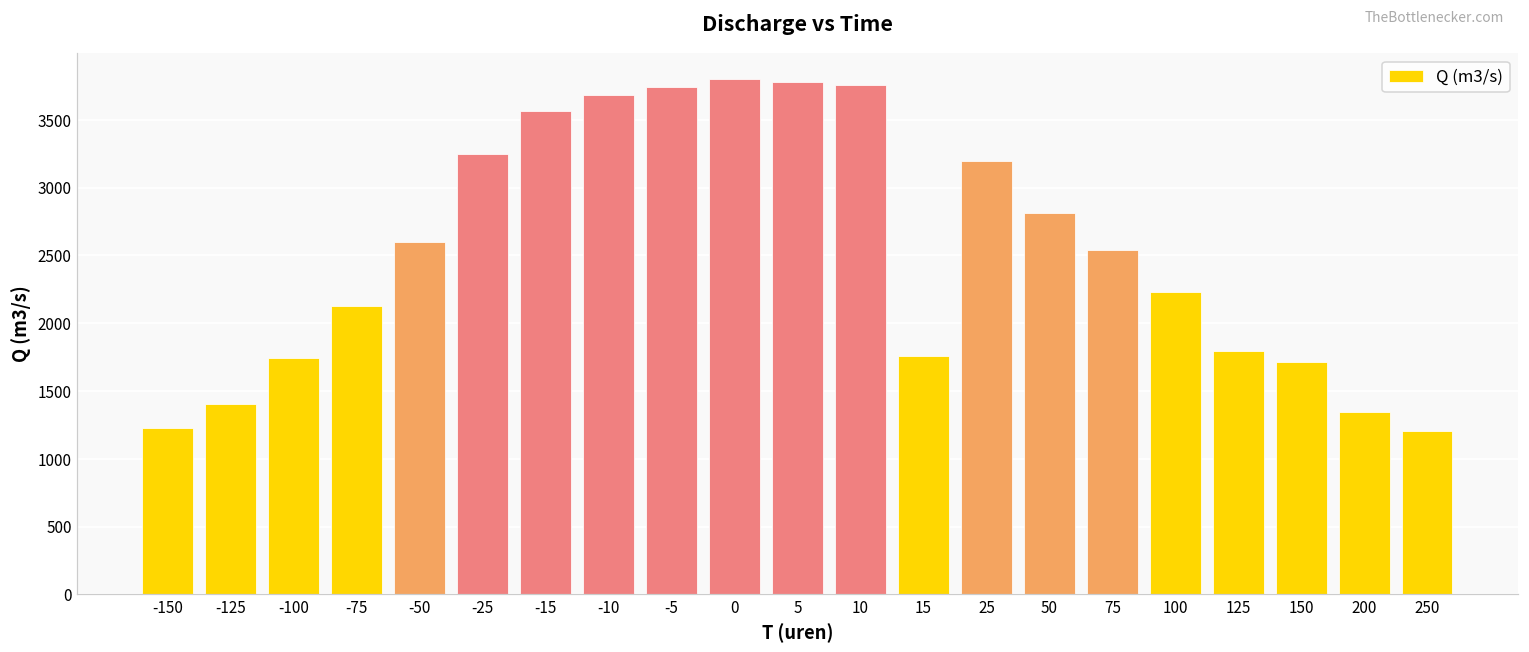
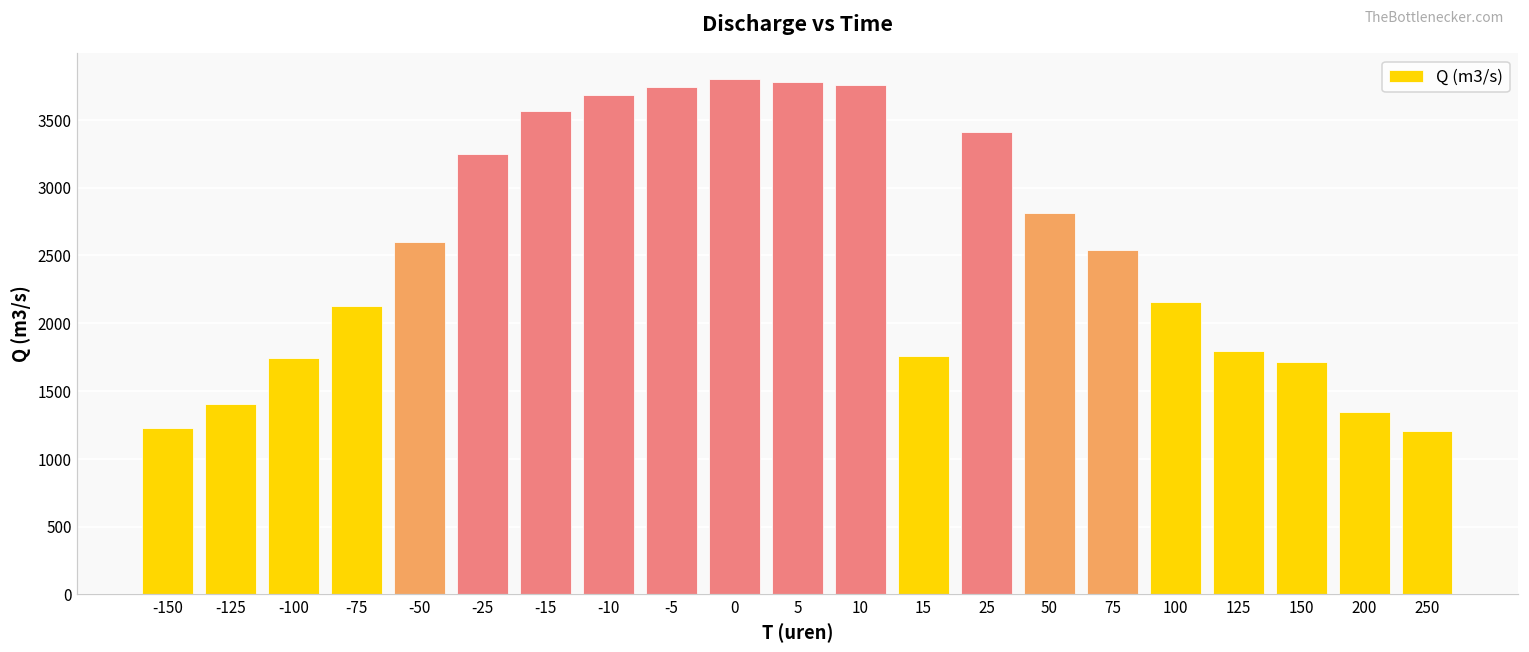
  {
    "-150": 1230,
    "-125": 1400,
    "-100": 1740,
    "-75": 2130,
    "-50": 2600,
    "-25": 3250,
    "-15": 3570,
    "-10": 3680,
    "-5": 3740,
    "0": 3800,
    "5": 3780,
    "10": 3760,
    "15": 1760,
-   "25": 3200,
+   "25": 3410,
    "50": 2810,
    "75": 2540,
-   "100": 2230,
+   "100": 2160,
    "125": 1790,
    "150": 1710,
    "200": 1340,
    "250": 1200
  }
